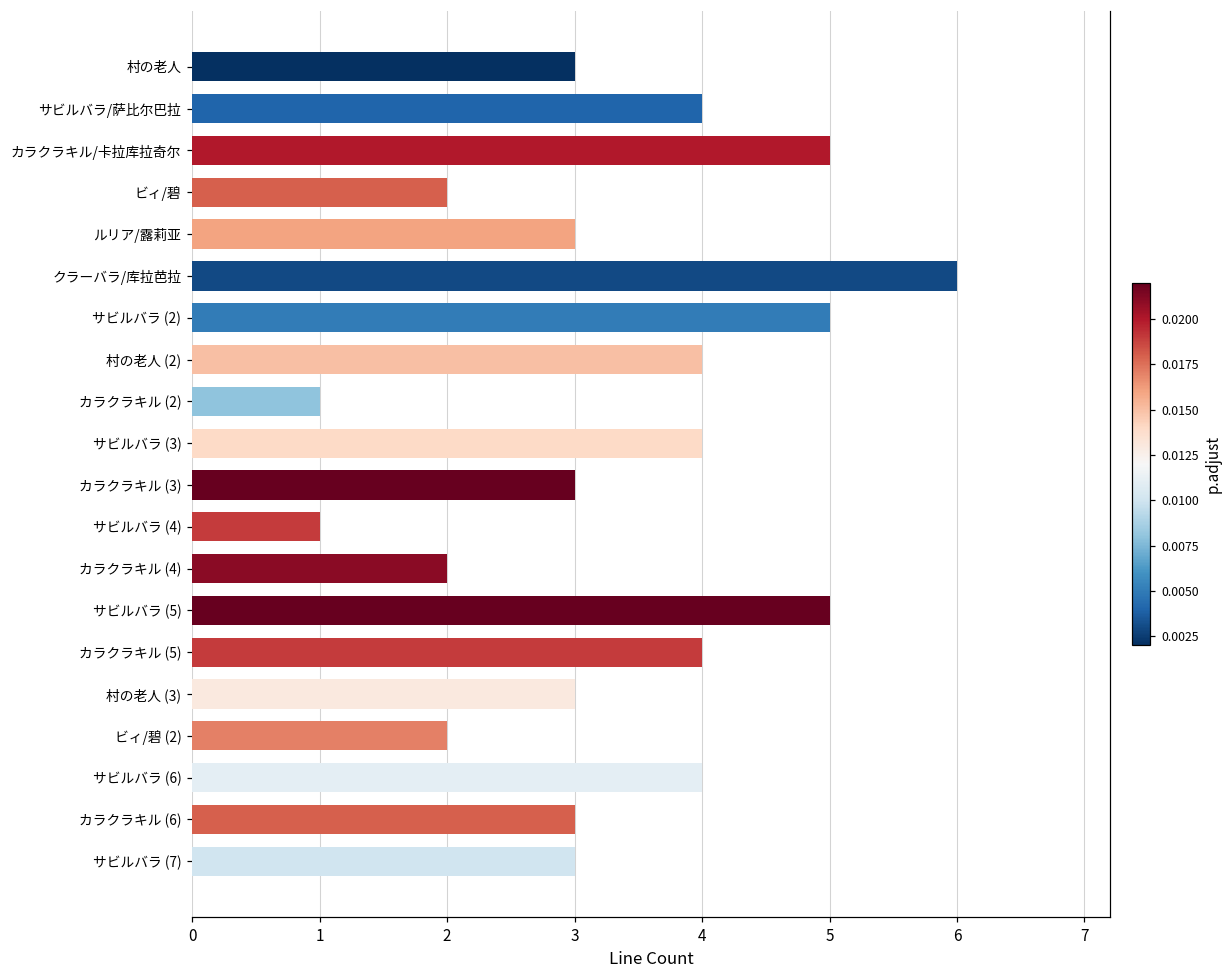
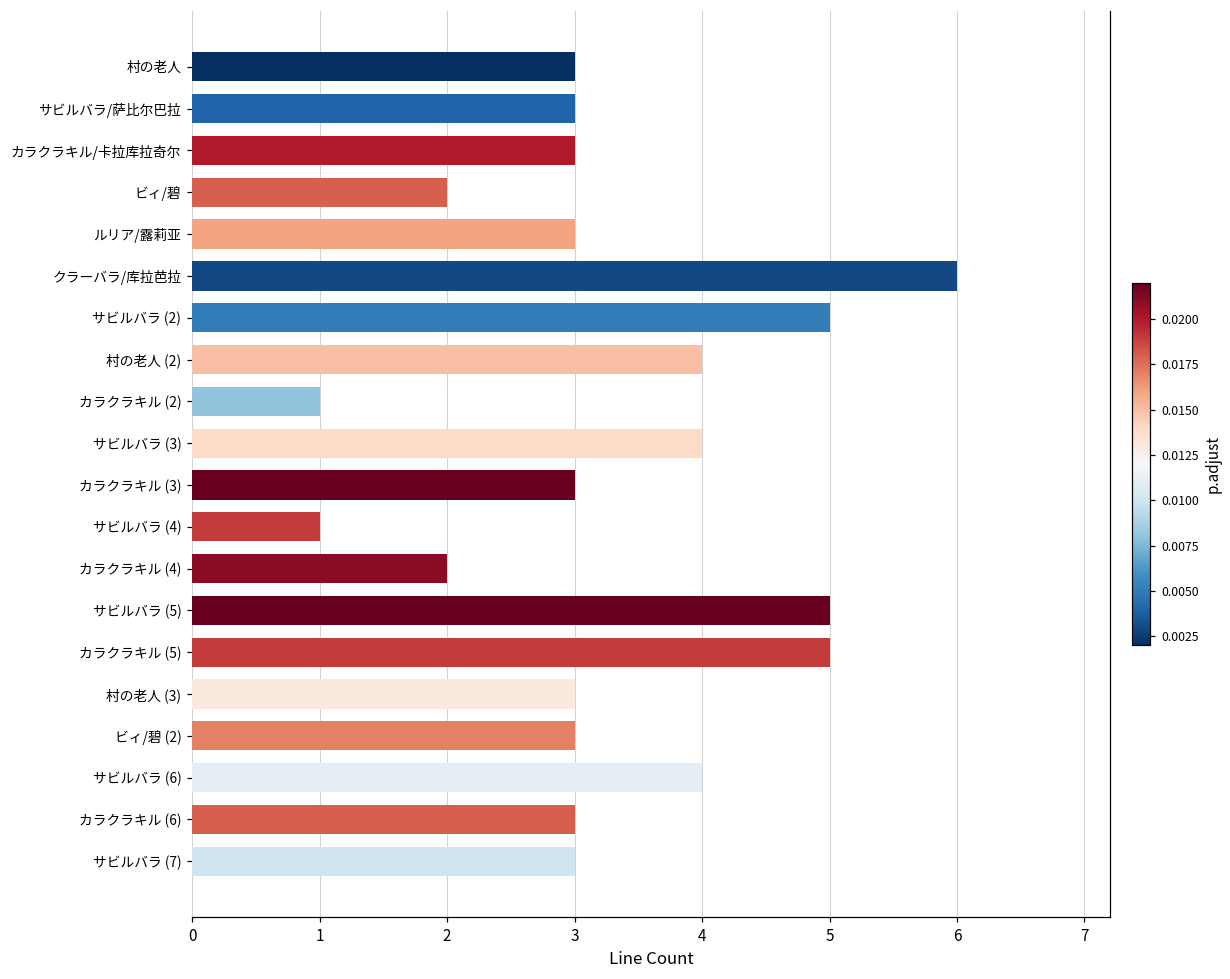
  {
    "村の老人": 3,
-   "サビルバラ/萨比尔巴拉": 4,
-   "カラクラキル/卡拉库拉奇尔": 5,
+   "サビルバラ/萨比尔巴拉": 3,
+   "カラクラキル/卡拉库拉奇尔": 3,
    "ビィ/碧": 2,
    "ルリア/露莉亚": 3,
    "クラーバラ/库拉芭拉": 6,
    "サビルバラ (2)": 5,
    "村の老人 (2)": 4,
    "カラクラキル (2)": 1,
    "サビルバラ (3)": 4,
    "カラクラキル (3)": 3,
    "サビルバラ (4)": 1,
    "カラクラキル (4)": 2,
    "サビルバラ (5)": 5,
-   "カラクラキル (5)": 4,
+   "カラクラキル (5)": 5,
    "村の老人 (3)": 3,
-   "ビィ/碧 (2)": 2,
+   "ビィ/碧 (2)": 3,
    "サビルバラ (6)": 4,
    "カラクラキル (6)": 3,
    "サビルバラ (7)": 3
  }
